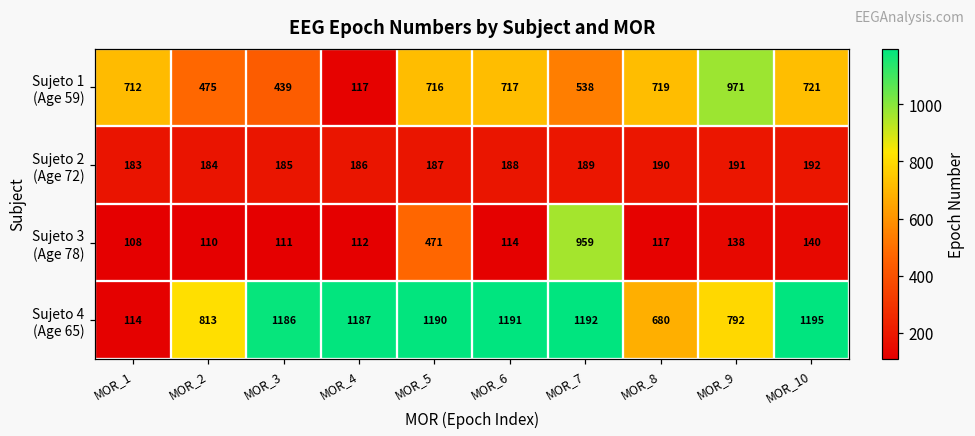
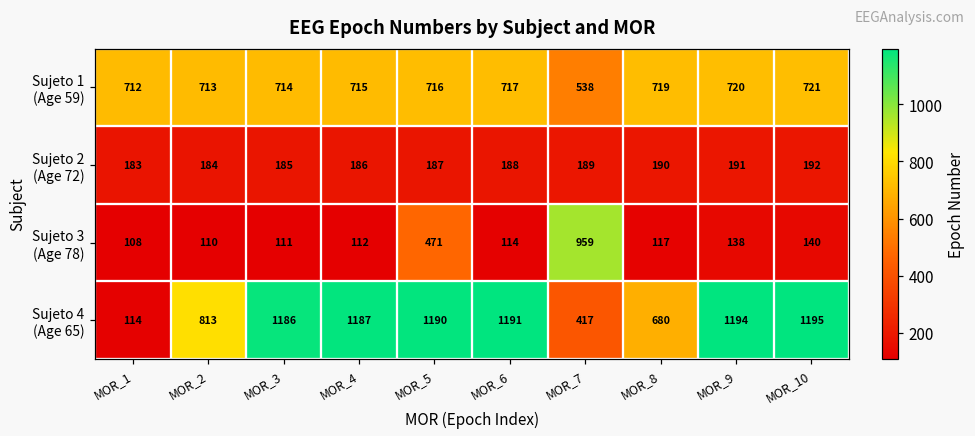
  {
    "Sujeto 1 (Age 59)": {
      "MOR_1": 712,
-     "MOR_2": 475,
-     "MOR_3": 439,
-     "MOR_4": 117,
+     "MOR_2": 713,
+     "MOR_3": 714,
+     "MOR_4": 715,
      "MOR_5": 716,
      "MOR_6": 717,
      "MOR_7": 538,
      "MOR_8": 719,
-     "MOR_9": 971,
+     "MOR_9": 720,
      "MOR_10": 721
    },
    "Sujeto 2 (Age 72)": {
      "MOR_1": 183,
      "MOR_2": 184,
      "MOR_3": 185,
      "MOR_4": 186,
      "MOR_5": 187,
      "MOR_6": 188,
      "MOR_7": 189,
      "MOR_8": 190,
      "MOR_9": 191,
      "MOR_10": 192
    },
    "Sujeto 3 (Age 78)": {
      "MOR_1": 108,
      "MOR_2": 110,
      "MOR_3": 111,
      "MOR_4": 112,
      "MOR_5": 471,
      "MOR_6": 114,
      "MOR_7": 959,
      "MOR_8": 117,
      "MOR_9": 138,
      "MOR_10": 140
    },
    "Sujeto 4 (Age 65)": {
      "MOR_1": 114,
      "MOR_2": 813,
      "MOR_3": 1186,
      "MOR_4": 1187,
      "MOR_5": 1190,
      "MOR_6": 1191,
-     "MOR_7": 1192,
+     "MOR_7": 417,
      "MOR_8": 680,
-     "MOR_9": 792,
+     "MOR_9": 1194,
      "MOR_10": 1195
    }
  }
